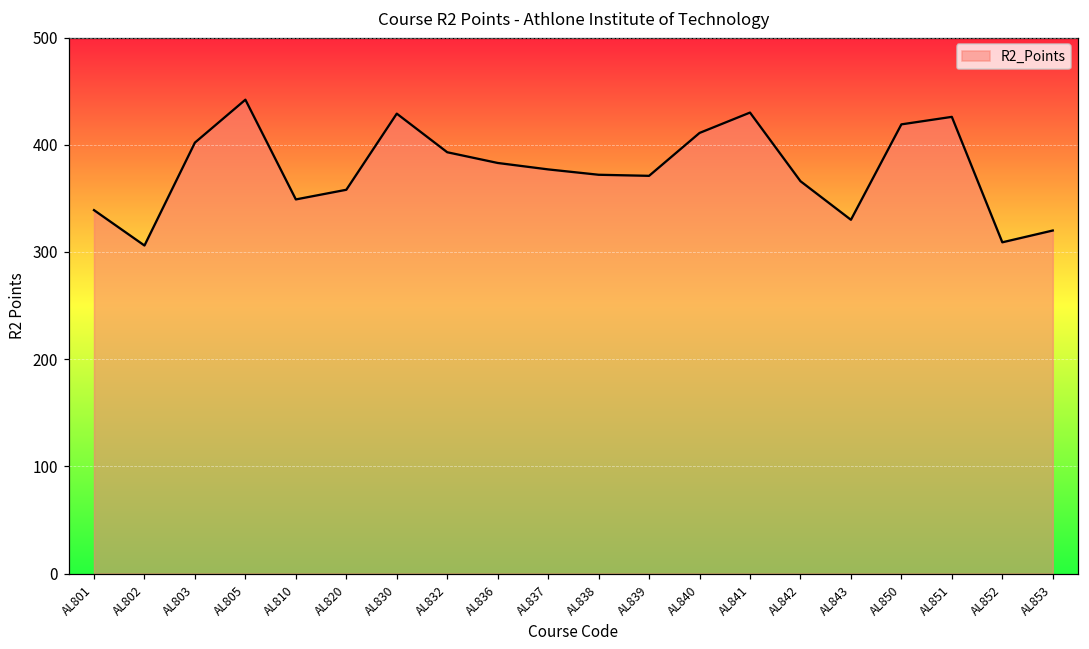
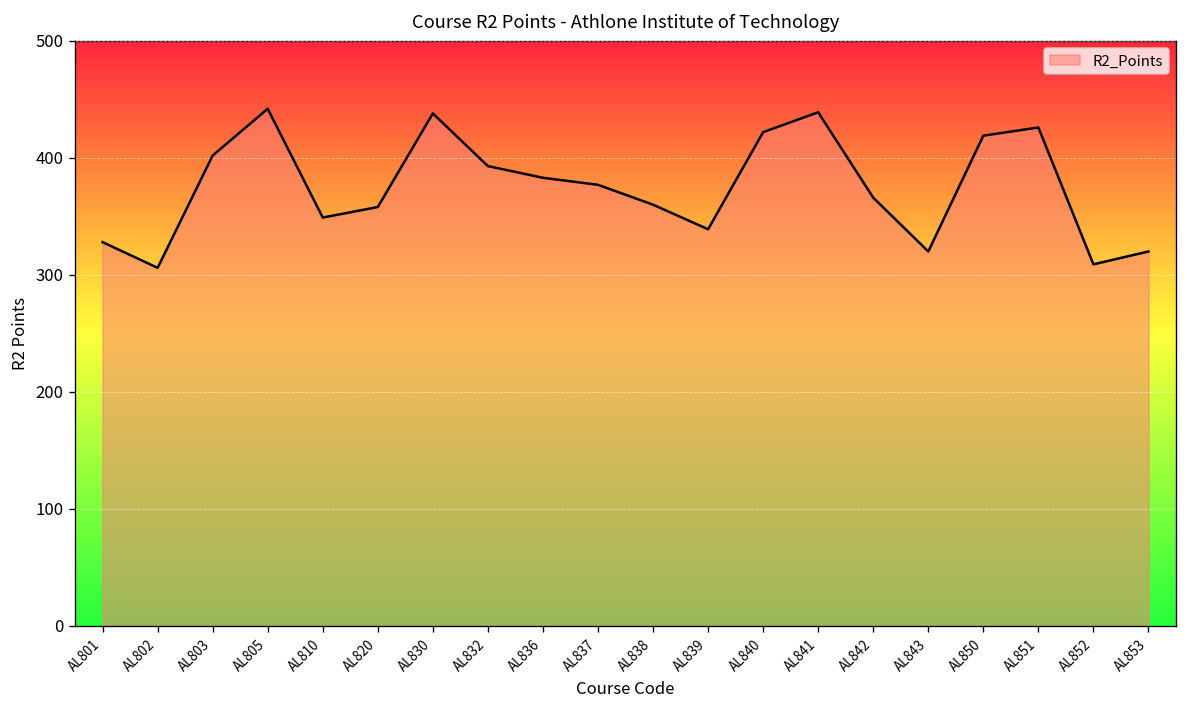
  {
-   "AL801": 340,
+   "AL801": 330,
    "AL802": 310,
    "AL803": 400,
    "AL805": 440,
    "AL810": 350,
    "AL820": 360,
-   "AL830": 430,
+   "AL830": 440,
    "AL832": 390,
    "AL836": 380,
    "AL837": 380,
-   "AL838": 370,
-   "AL839": 370,
-   "AL840": 410,
-   "AL841": 430,
+   "AL838": 360,
+   "AL839": 340,
+   "AL840": 420,
+   "AL841": 440,
    "AL842": 370,
-   "AL843": 330,
+   "AL843": 320,
    "AL850": 420,
    "AL851": 430,
    "AL852": 310,
    "AL853": 320
  }
